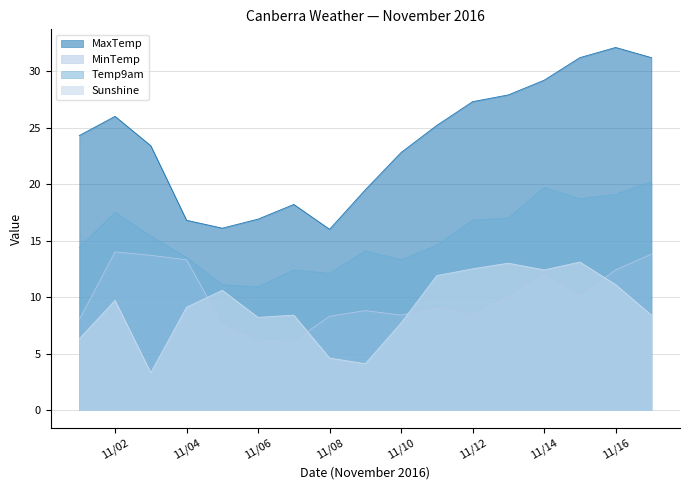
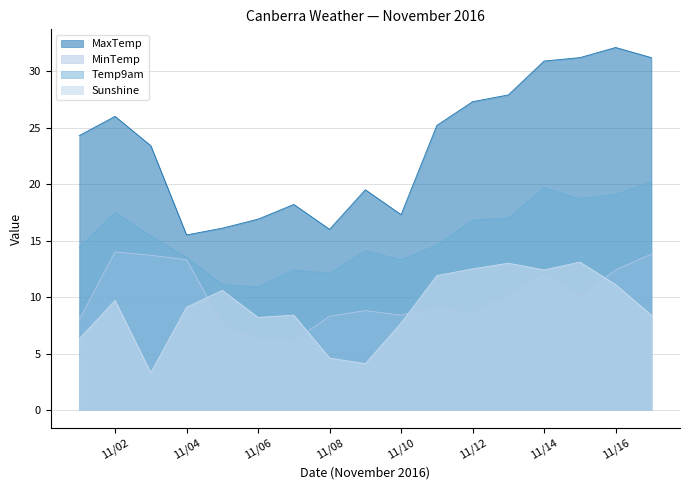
  {
    "MaxTemp": {
      "11/02": 26.0,
-     "11/04": 16.8,
+     "11/04": 15.5,
      "11/06": 16.9,
      "11/08": 16.0,
-     "11/10": 22.8,
+     "11/10": 17.3,
      "11/12": 27.3,
-     "11/14": 29.2,
+     "11/14": 30.9,
      "11/16": 32.1
    }
  }
